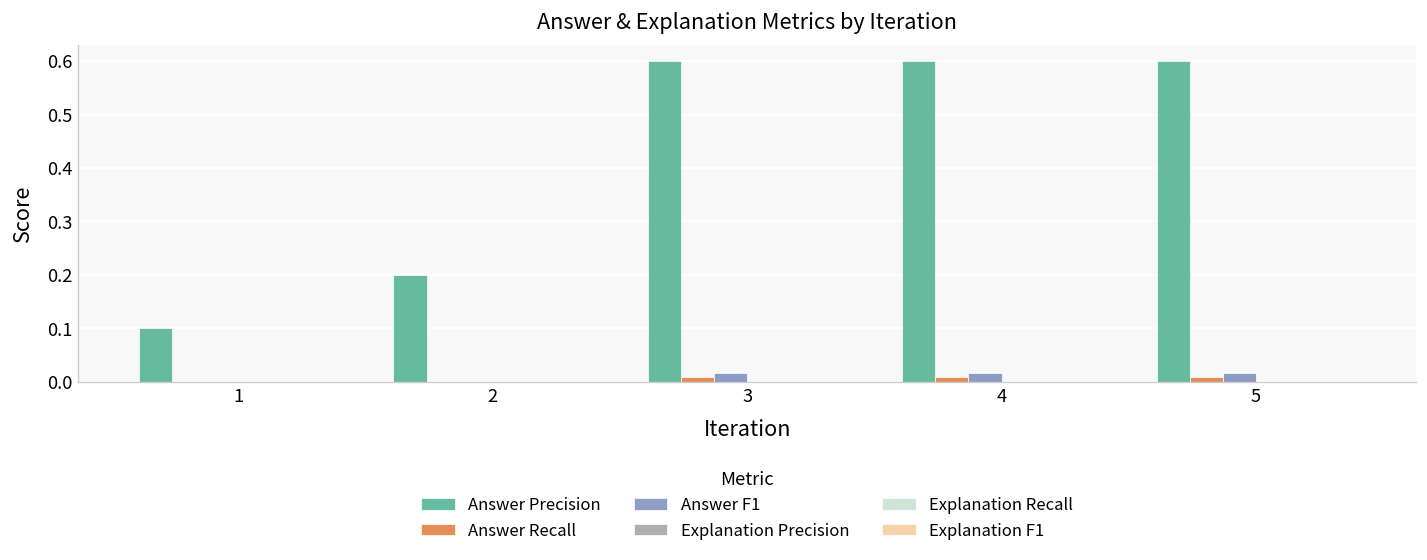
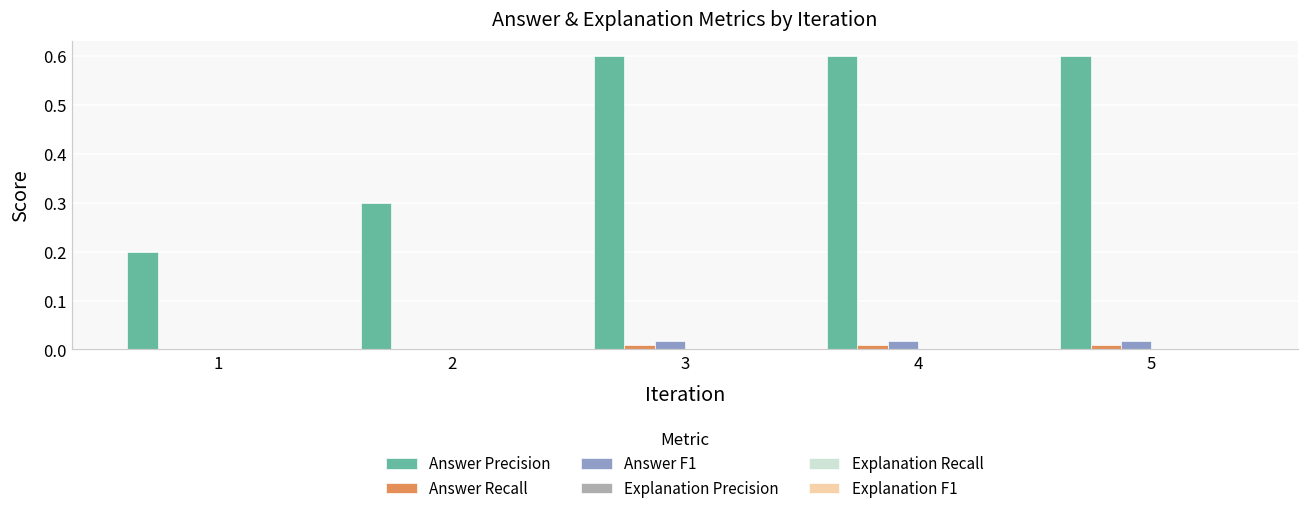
  {
    "Answer Precision": {
-     "1": 0.1,
-     "2": 0.2,
+     "1": 0.2,
+     "2": 0.3,
      "3": 0.6,
      "4": 0.6,
      "5": 0.6
    },
    "Answer Recall": {
      "1": 0.0,
      "2": 0.0,
      "3": 0.01,
      "4": 0.01,
      "5": 0.01
    },
    "Explanation Recall": {
      "1": 0.0,
      "2": 0.0,
      "3": 0.0,
      "4": 0.0,
      "5": 0.0
    },
    "Explanation F1": {
      "1": 0.0,
      "2": 0.0,
      "3": 0.0,
      "4": 0.0,
      "5": 0.0
    }
  }
